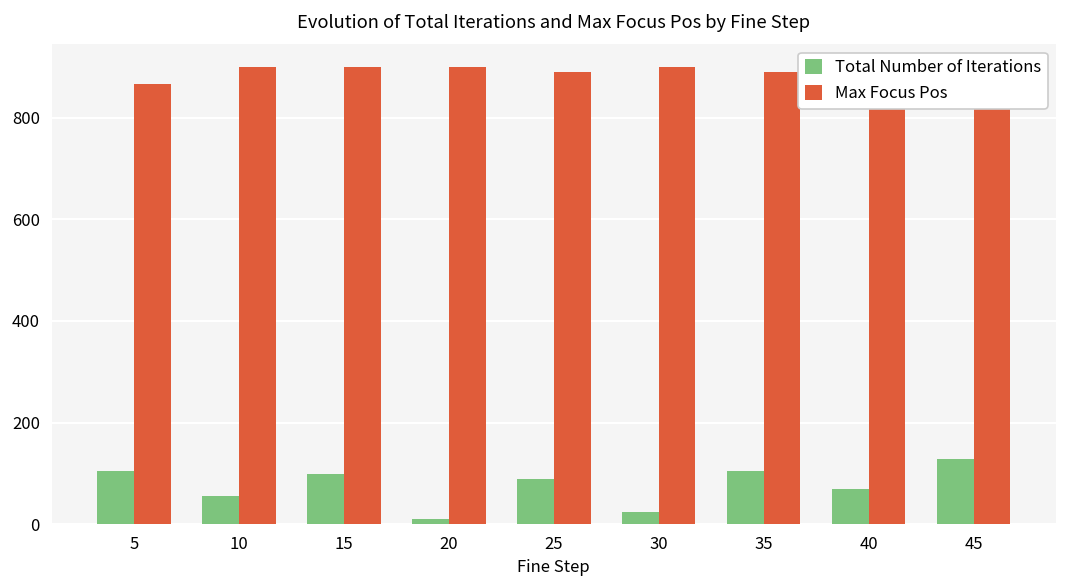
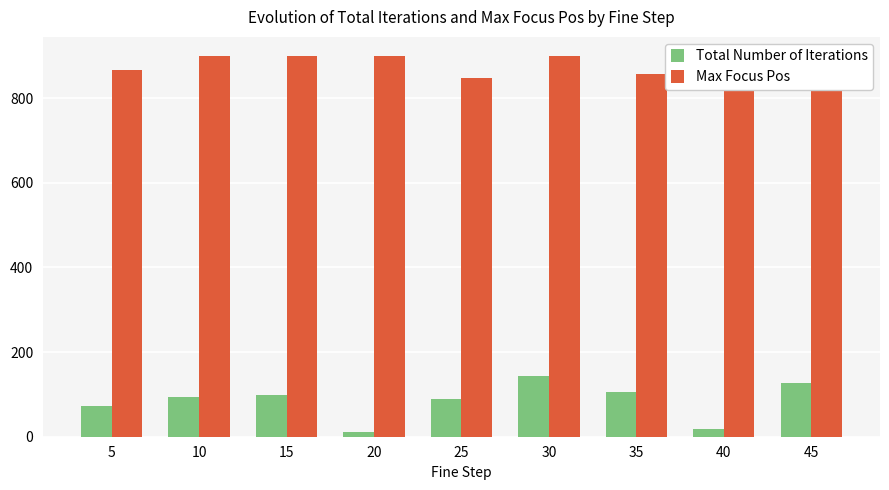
  {
    "Total Number of Iterations": {
-     "5": 110,
-     "10": 60,
+     "5": 70,
+     "10": 100,
      "15": 100,
      "20": 10,
      "25": 90,
-     "30": 20,
+     "30": 140,
      "35": 110,
-     "40": 70,
+     "40": 20,
      "45": 130
    },
    "Max Focus Pos": {
      "5": 870,
      "10": 900,
      "15": 900,
      "20": 900,
-     "25": 890,
+     "25": 850,
      "30": 900,
-     "35": 890
+     "35": 860
    }
  }
